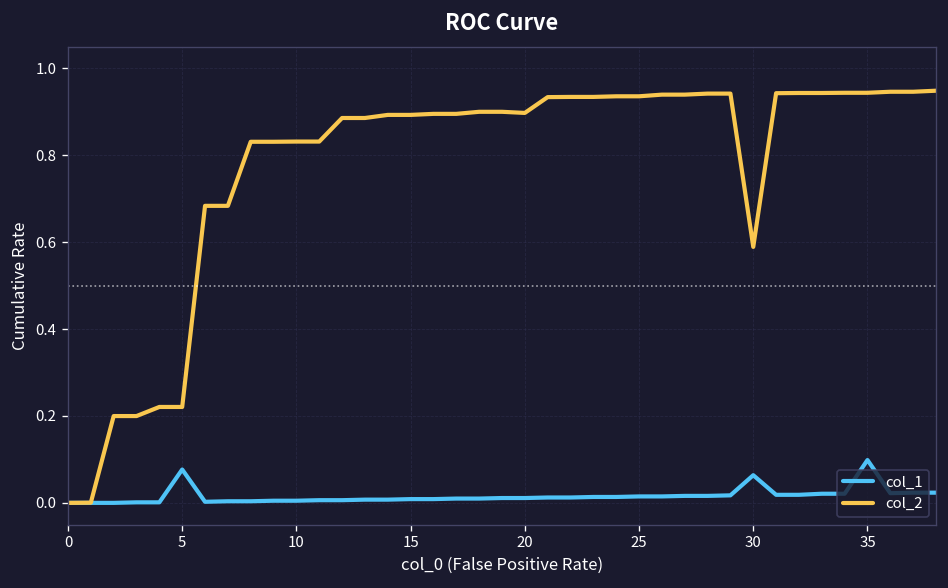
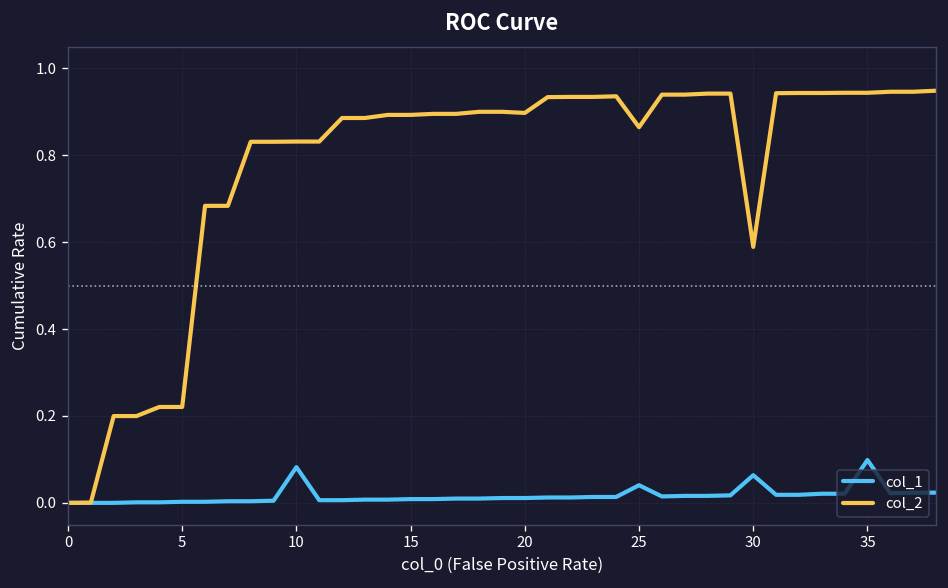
  {
    "col_1": {
-     "5": 0.08,
-     "10": 0.00,
+     "5": 0.00,
+     "10": 0.08,
      "15": 0.01,
      "20": 0.01,
-     "25": 0.01,
+     "25": 0.04,
      "30": 0.06,
      "35": 0.10
    },
    "col_2": {
      "5": 0.22,
      "10": 0.83,
      "15": 0.89,
      "20": 0.90,
-     "25": 0.94,
+     "25": 0.86,
      "30": 0.59,
      "35": 0.94
    }
  }
